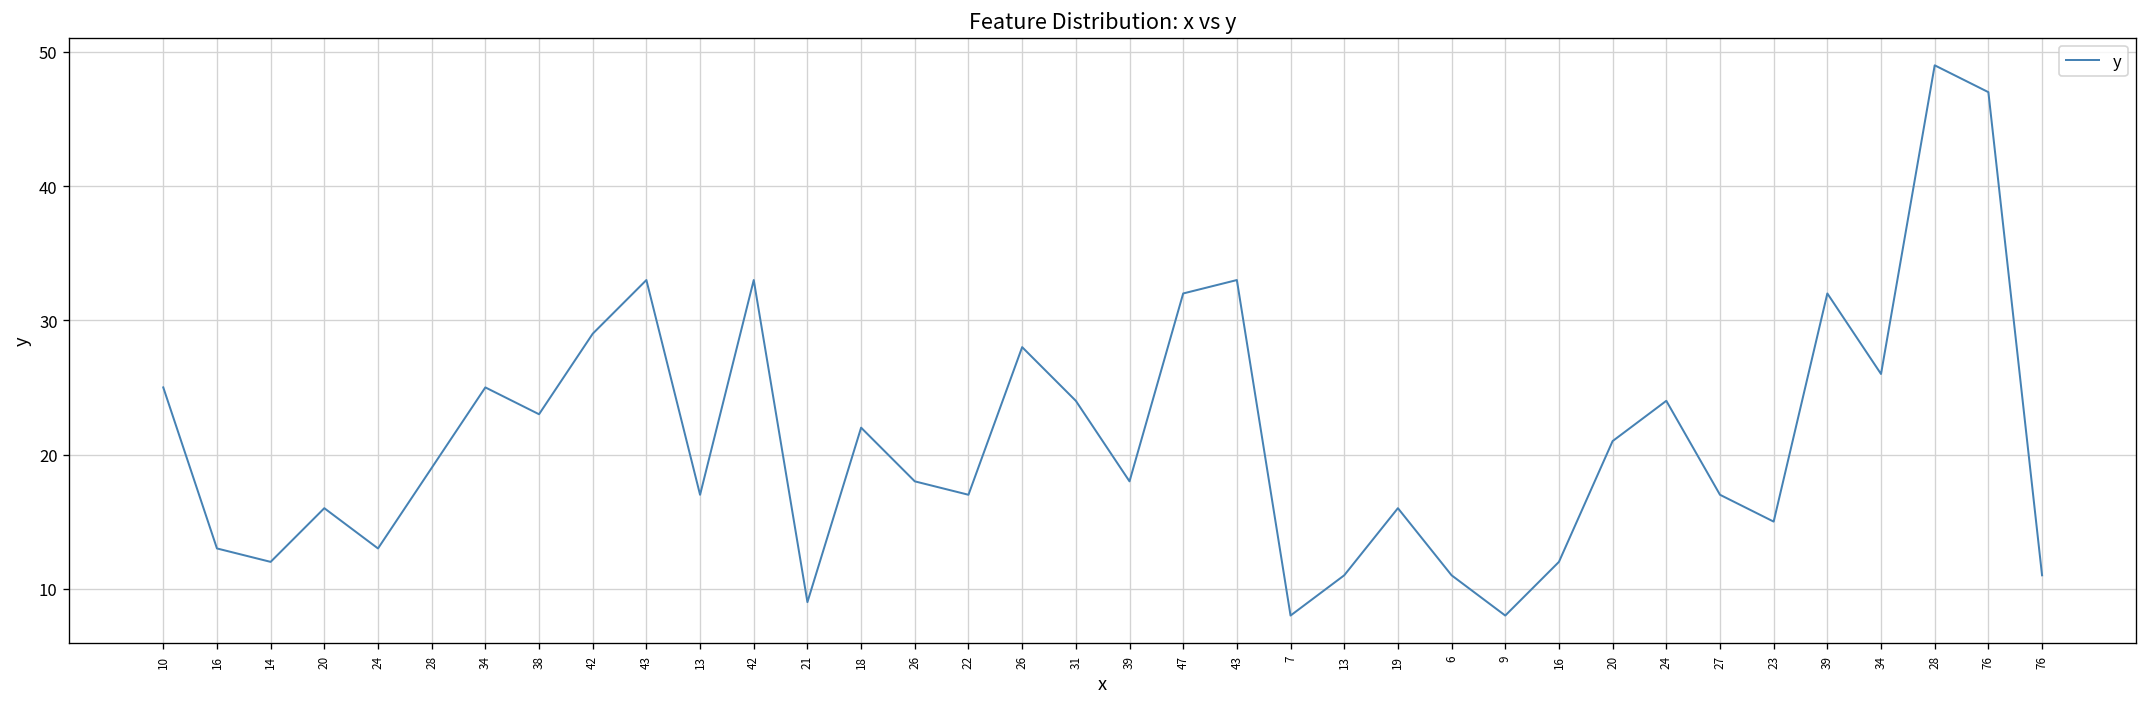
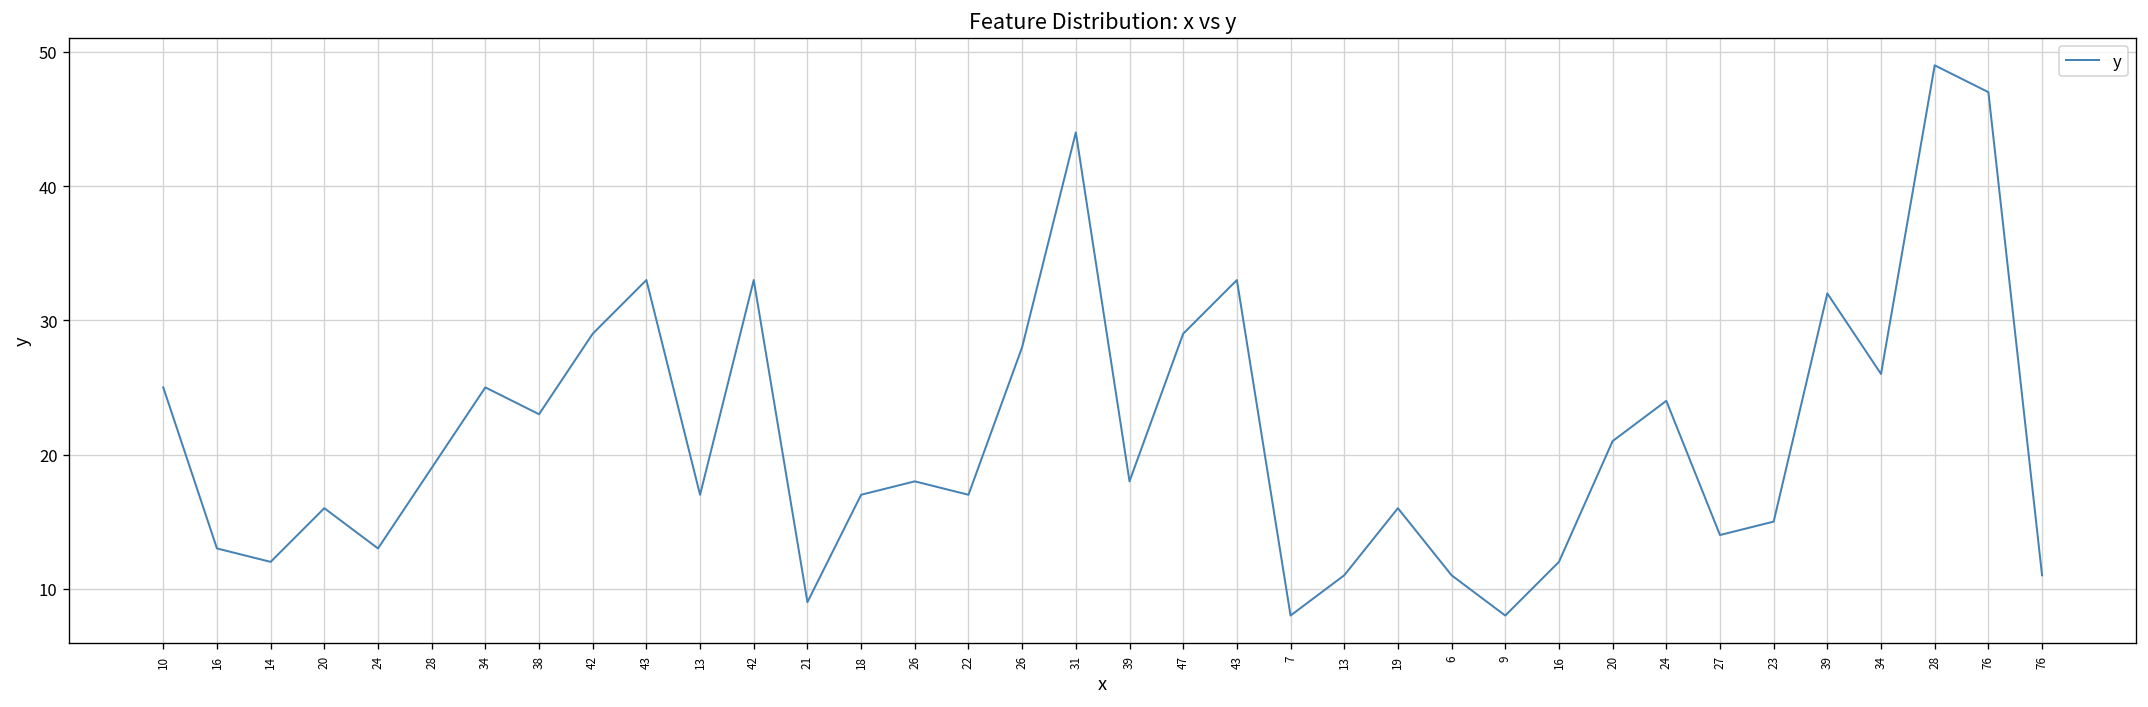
  {
    "10": 25,
    "14": 12,
    "38": 23,
    "21": 9,
-   "18": 22,
+   "18": 17,
    "22": 17,
-   "31": 24,
-   "47": 32,
+   "31": 44,
+   "47": 29,
    "7": 8,
    "19": 16,
    "6": 11,
    "9": 8,
-   "27": 17,
+   "27": 14,
    "23": 15
  }
